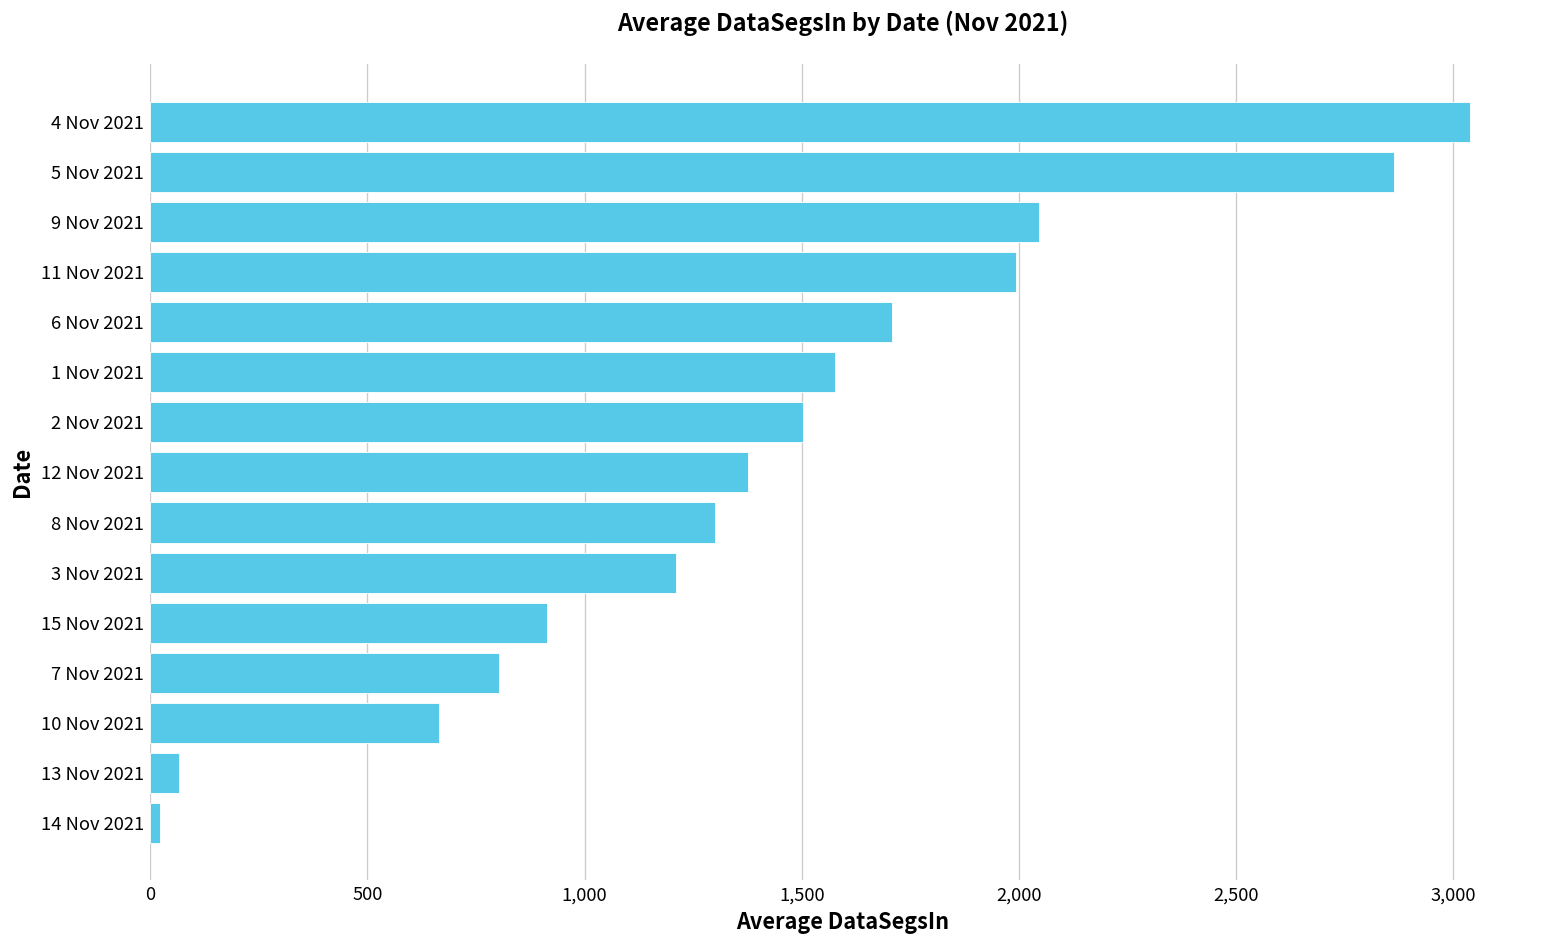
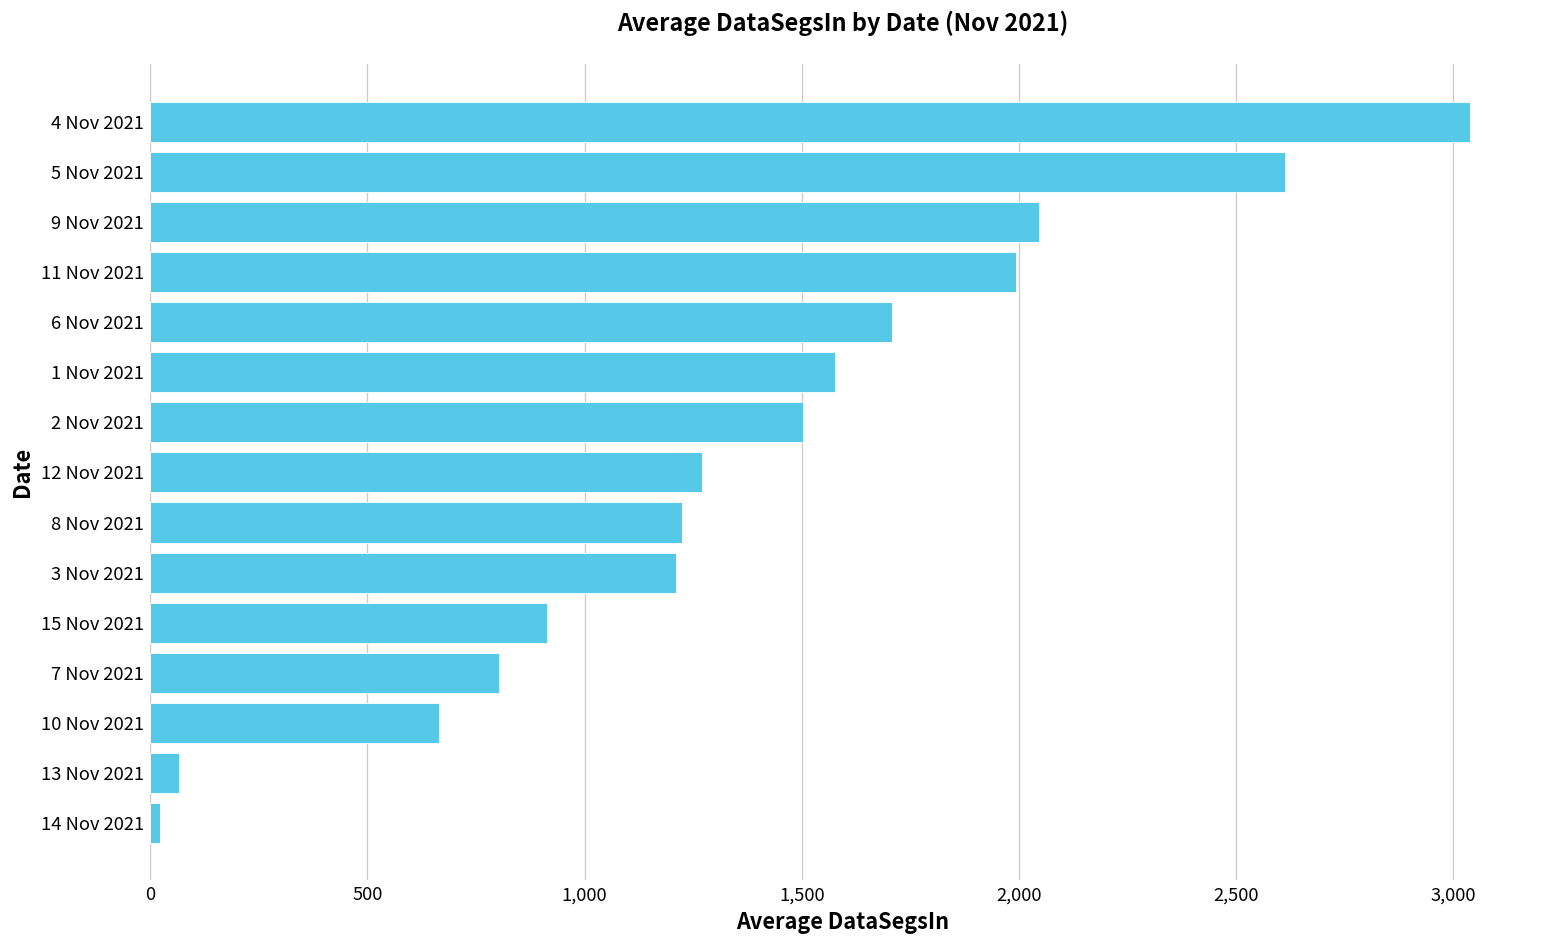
  {
    "4 Nov 2021": "3,040",
-   "5 Nov 2021": "2,860",
+   "5 Nov 2021": "2,610",
    "9 Nov 2021": "2,050",
    "11 Nov 2021": "1,990",
    "6 Nov 2021": "1,710",
    "1 Nov 2021": "1,580",
    "2 Nov 2021": "1,500",
-   "12 Nov 2021": "1,380",
-   "8 Nov 2021": "1,300",
+   "12 Nov 2021": "1,270",
+   "8 Nov 2021": "1,220",
    "3 Nov 2021": "1,210",
    "15 Nov 2021": "910",
    "7 Nov 2021": "800",
    "10 Nov 2021": "660",
    "13 Nov 2021": "70",
    "14 Nov 2021": "20"
  }
